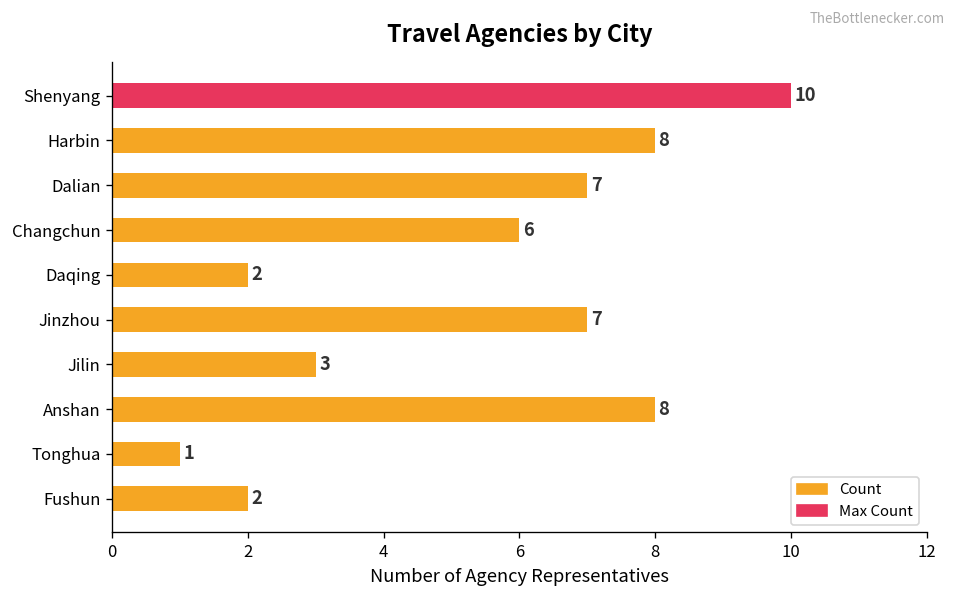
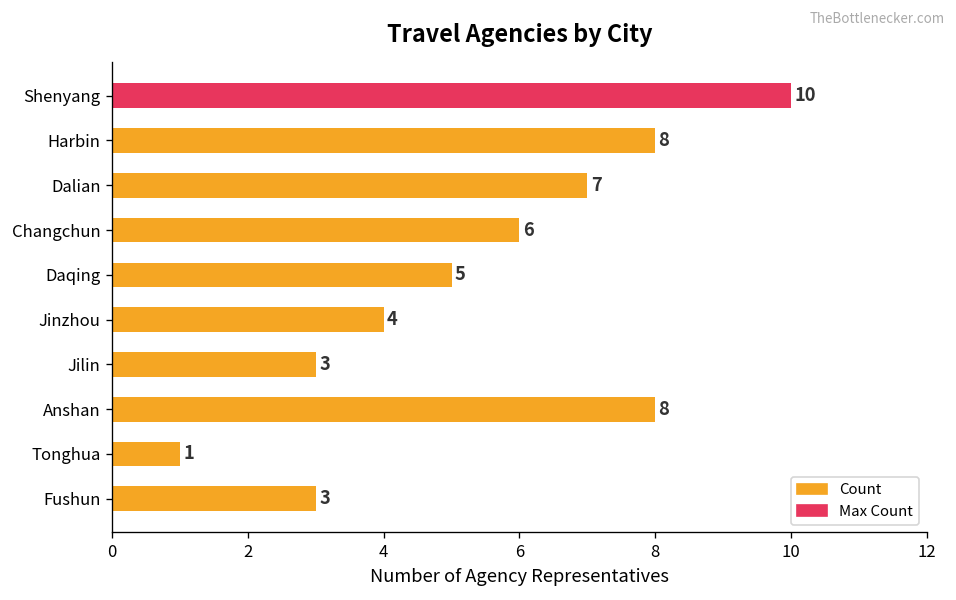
  {
    "Shenyang": 10,
    "Harbin": 8,
    "Dalian": 7,
    "Changchun": 6,
-   "Daqing": 2,
-   "Jinzhou": 7,
+   "Daqing": 5,
+   "Jinzhou": 4,
    "Jilin": 3,
    "Anshan": 8,
    "Tonghua": 1,
-   "Fushun": 2
+   "Fushun": 3
  }
